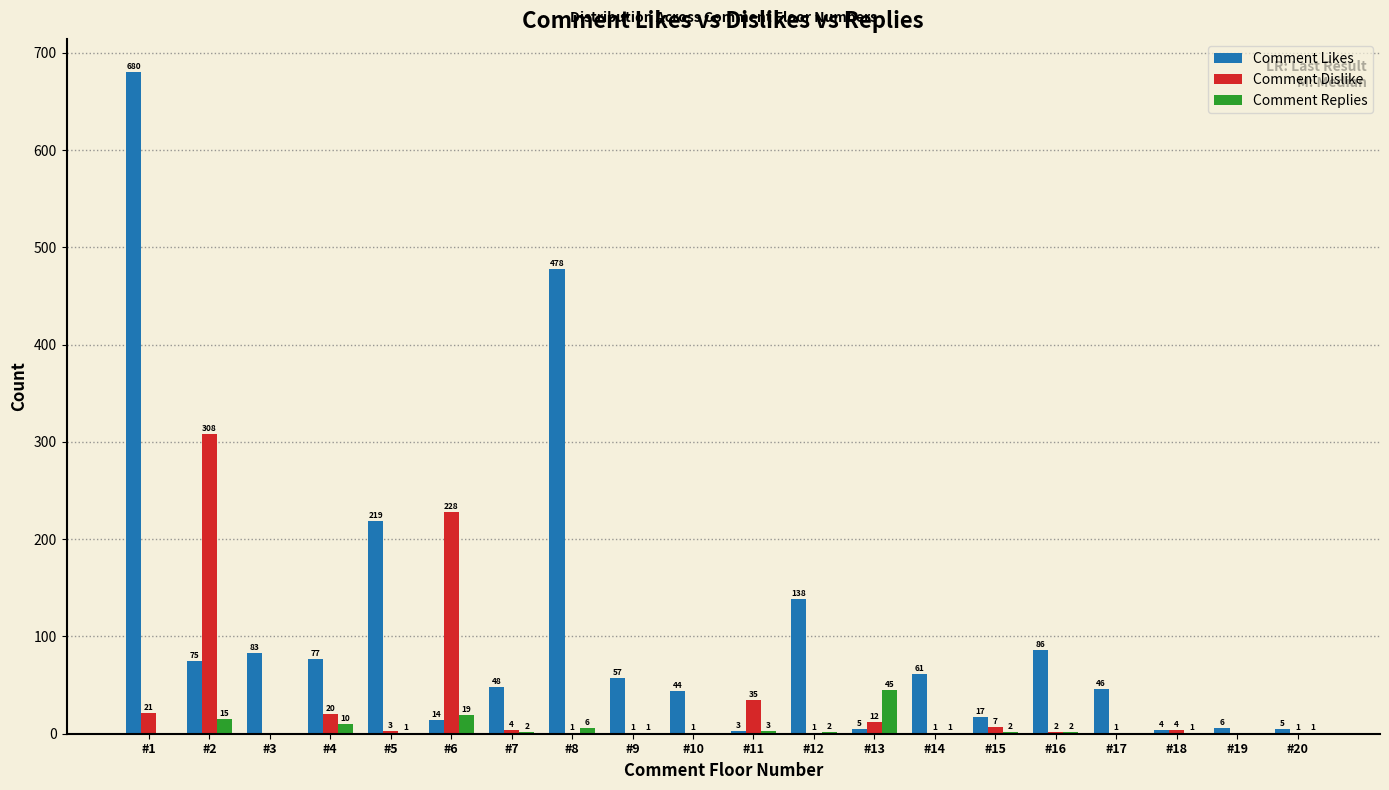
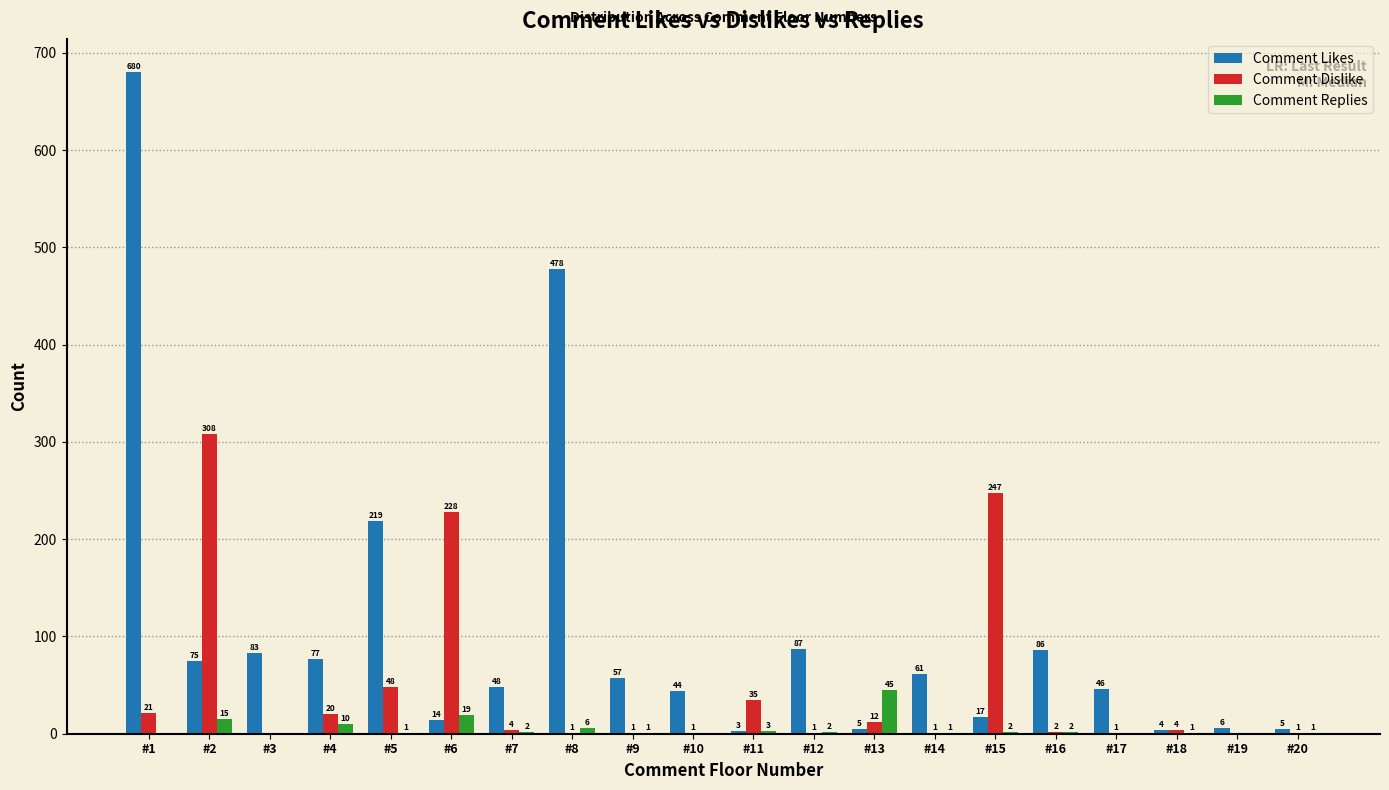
  {
    "Comment Likes": {
      "#1": 680,
      "#2": 75,
      "#3": 83,
      "#4": 77,
      "#5": 219,
      "#6": 14,
      "#7": 48,
      "#8": 478,
      "#9": 57,
      "#10": 44,
      "#11": 3,
-     "#12": 138,
+     "#12": 87,
      "#13": 5,
      "#14": 61,
      "#15": 17,
      "#16": 86,
      "#17": 46,
      "#18": 4,
      "#19": 6,
      "#20": 5
    },
    "Comment Dislike": {
      "#1": 21,
      "#2": 308,
      "#4": 20,
-     "#5": 3,
+     "#5": 48,
      "#6": 228,
      "#7": 4,
      "#8": 1,
      "#9": 1,
      "#10": 1,
      "#11": 35,
      "#12": 1,
      "#13": 12,
      "#14": 1,
-     "#15": 7,
+     "#15": 247,
      "#16": 2,
      "#17": 1,
      "#18": 4,
      "#20": 1
    },
    "Comment Replies": {
      "#2": 15,
      "#4": 10,
      "#5": 1,
      "#6": 19,
      "#7": 2,
      "#8": 6,
      "#9": 1,
      "#11": 3,
      "#12": 2,
      "#13": 45,
      "#14": 1,
      "#15": 2,
      "#16": 2,
      "#18": 1,
      "#20": 1
    }
  }
